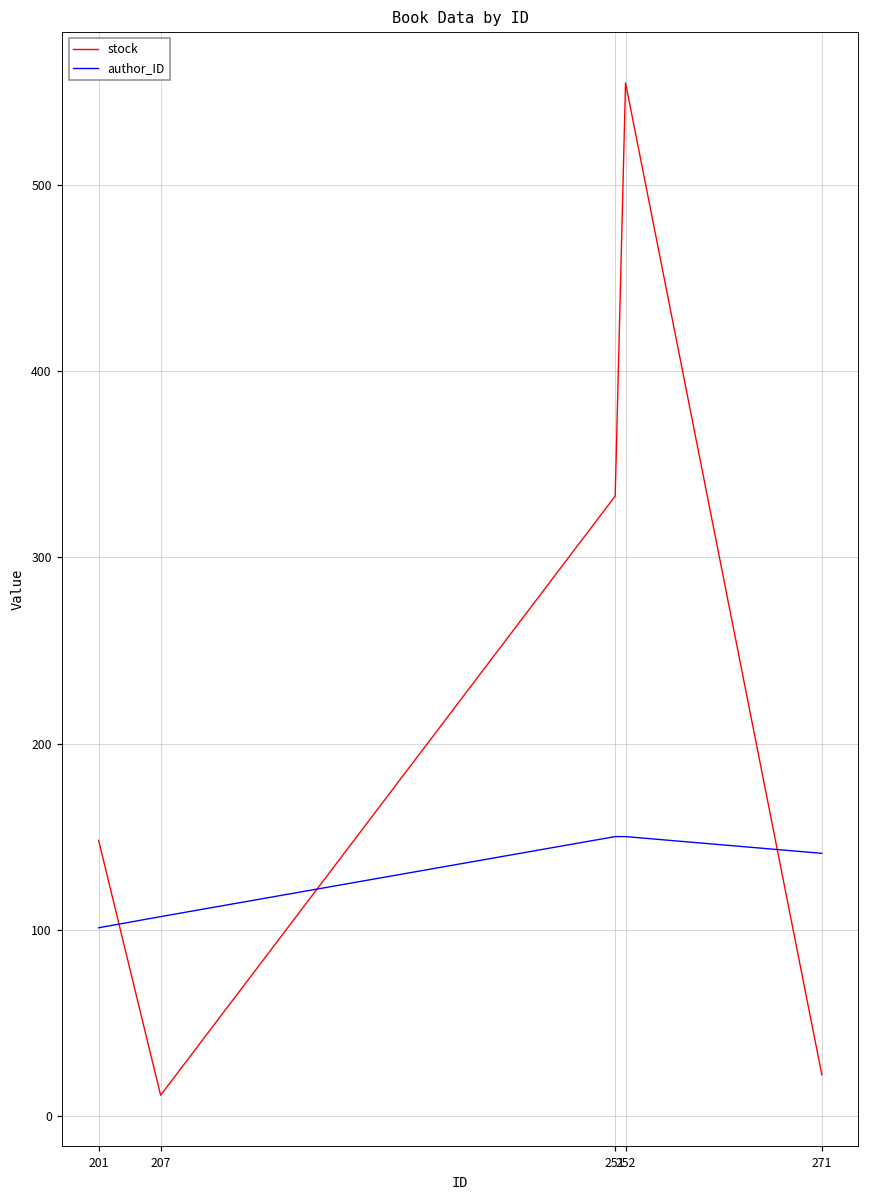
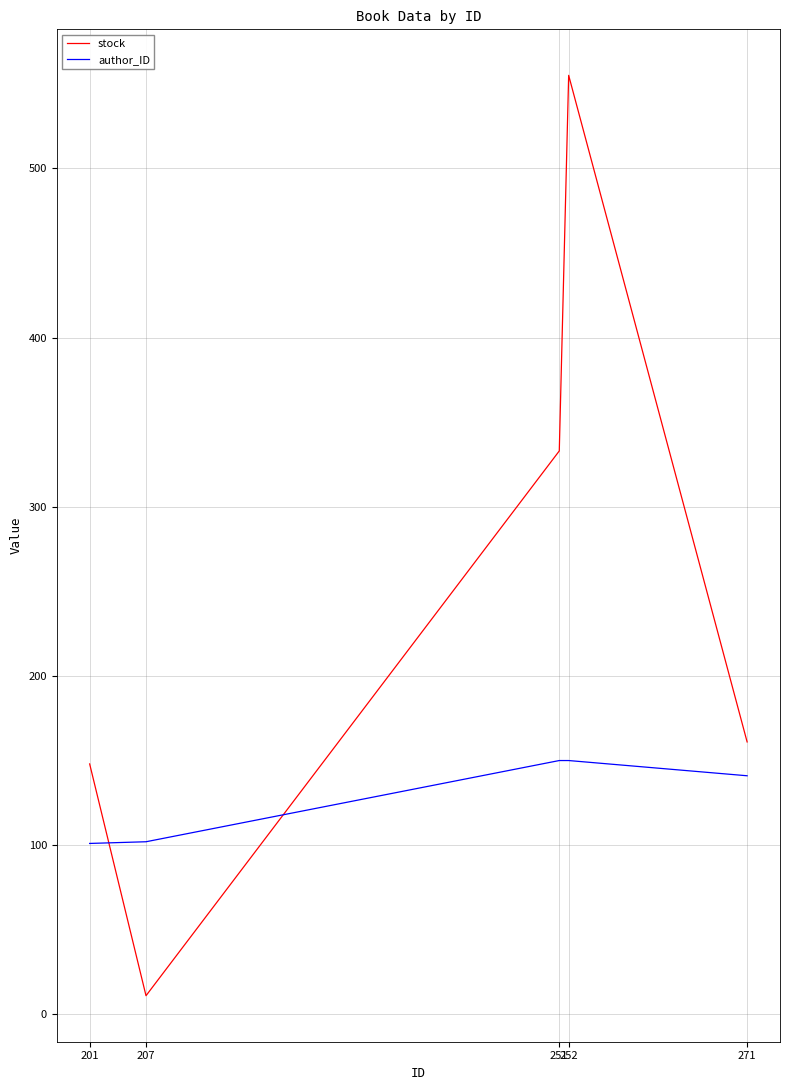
  {
    "stock": {
      "201": 148,
      "207": 11,
-     "271": 22
+     "271": 161
    },
    "author_ID": {
      "201": 101,
-     "207": 107,
+     "207": 102,
      "271": 141
    }
  }
